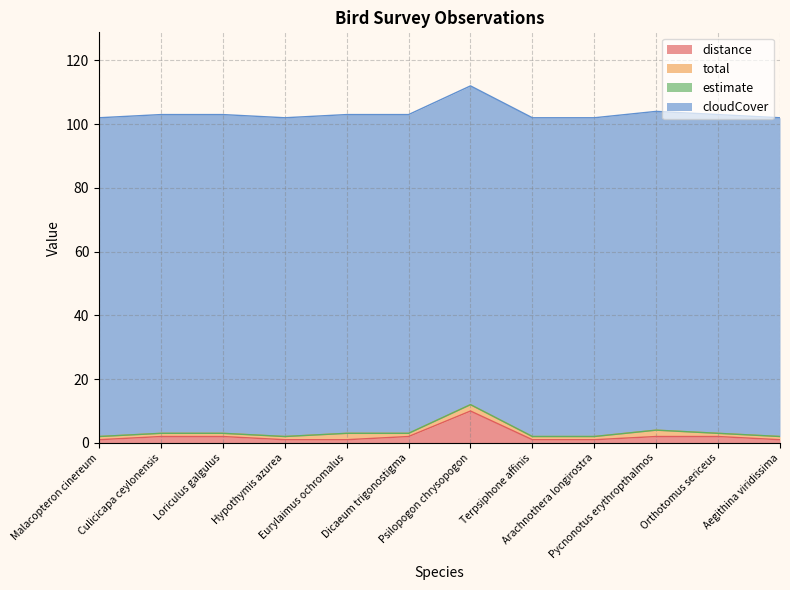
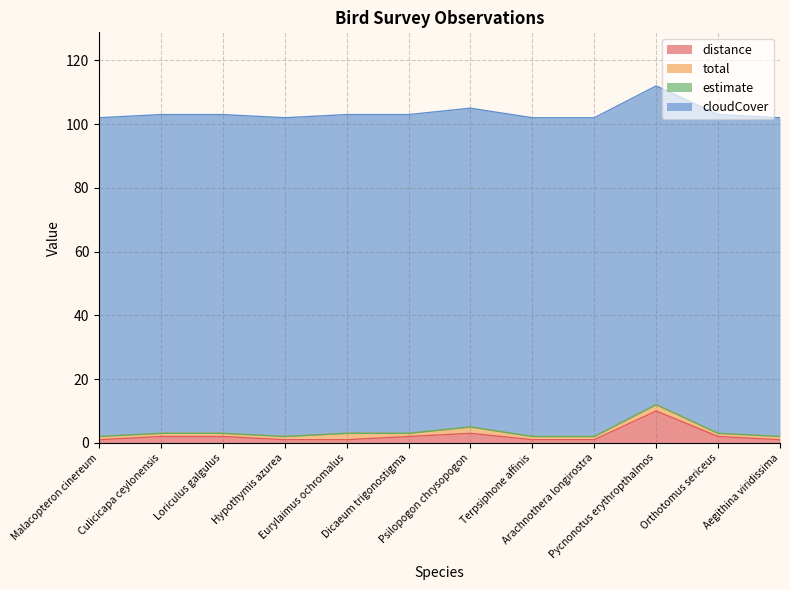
  {
    "distance": {
      "Malacopteron cinereum": 1,
      "Culicicapa ceylonensis": 2,
      "Loriculus galgulus": 2,
      "Hypothymis azurea": 1,
      "Eurylaimus ochromalus": 1,
      "Dicaeum trigonostigma": 2,
-     "Psilopogon chrysopogon": 10,
+     "Psilopogon chrysopogon": 3,
      "Terpsiphone affinis": 1,
      "Arachnothera longirostra": 1,
-     "Pycnonotus erythropthalmos": 2,
+     "Pycnonotus erythropthalmos": 10,
      "Orthotomus sericeus": 2,
      "Aegithina viridissima": 1
    },
    "cloudCover": {
      "Malacopteron cinereum": 100,
      "Culicicapa ceylonensis": 100,
      "Loriculus galgulus": 100,
      "Hypothymis azurea": 100,
      "Eurylaimus ochromalus": 100,
      "Dicaeum trigonostigma": 100,
      "Psilopogon chrysopogon": 100,
      "Terpsiphone affinis": 100,
      "Arachnothera longirostra": 100,
      "Pycnonotus erythropthalmos": 100,
      "Aegithina viridissima": 100
    }
  }
